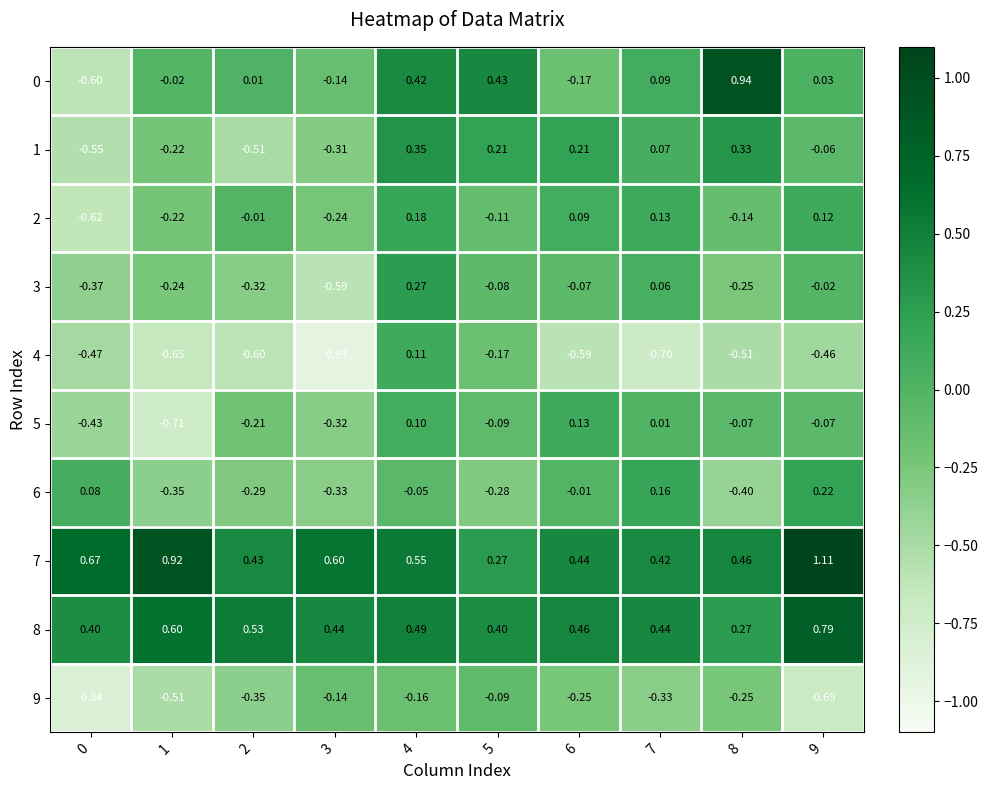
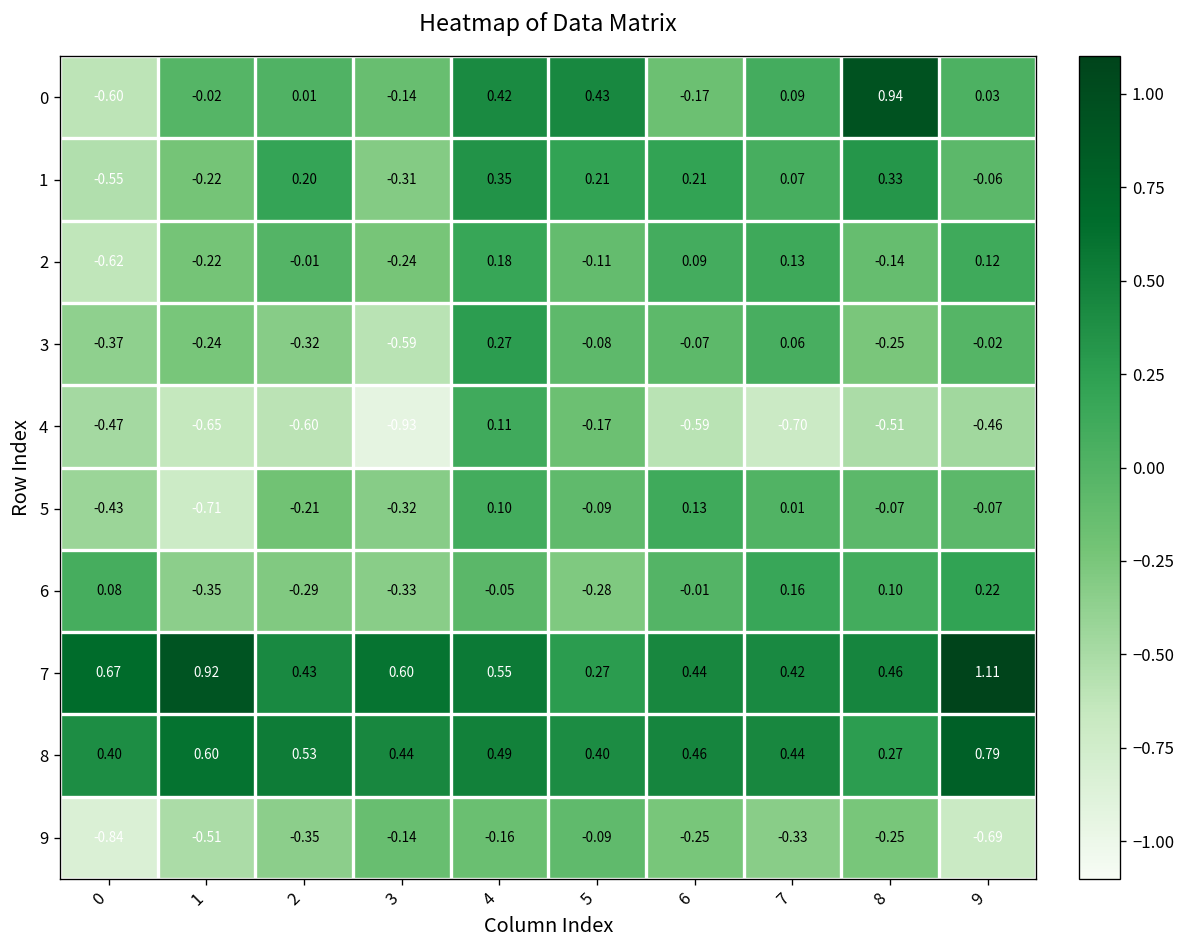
  {
    "0": {
      "0": -0.60,
      "1": -0.02,
      "2": 0.01,
      "3": -0.14,
      "4": 0.42,
      "5": 0.43,
      "6": -0.17,
      "7": 0.09,
      "8": 0.94,
      "9": 0.03
    },
    "1": {
      "0": -0.55,
      "1": -0.22,
-     "2": -0.51,
+     "2": 0.20,
      "3": -0.31,
      "4": 0.35,
      "5": 0.21,
      "6": 0.21,
      "7": 0.07,
      "8": 0.33,
      "9": -0.06
    },
    "2": {
      "0": -0.62,
      "1": -0.22,
      "2": -0.01,
      "3": -0.24,
      "4": 0.18,
      "5": -0.11,
      "6": 0.09,
      "7": 0.13,
      "8": -0.14,
      "9": 0.12
    },
    "3": {
      "0": -0.37,
      "1": -0.24,
      "2": -0.32,
      "3": -0.59,
      "4": 0.27,
      "5": -0.08,
      "6": -0.07,
      "7": 0.06,
      "8": -0.25,
      "9": -0.02
    },
    "4": {
      "0": -0.47,
      "1": -0.65,
      "2": -0.60,
      "4": 0.11,
      "5": -0.17,
      "6": -0.59,
      "7": -0.70,
      "8": -0.51,
      "9": -0.46
    },
    "5": {
      "0": -0.43,
      "1": -0.71,
      "2": -0.21,
      "3": -0.32,
      "4": 0.10,
      "5": -0.09,
      "6": 0.13,
      "7": 0.01,
      "8": -0.07,
      "9": -0.07
    },
    "6": {
      "0": 0.08,
      "1": -0.35,
      "2": -0.29,
      "3": -0.33,
      "4": -0.05,
      "5": -0.28,
      "6": -0.01,
      "7": 0.16,
-     "8": -0.40,
+     "8": 0.10,
      "9": 0.22
    },
    "7": {
      "0": 0.67,
      "1": 0.92,
      "2": 0.43,
      "3": 0.60,
      "4": 0.55,
      "5": 0.27,
      "6": 0.44,
      "7": 0.42,
      "8": 0.46,
      "9": 1.11
    },
    "8": {
      "0": 0.40,
      "1": 0.60,
      "2": 0.53,
      "3": 0.44,
      "4": 0.49,
      "5": 0.40,
      "6": 0.46,
      "7": 0.44,
      "8": 0.27,
      "9": 0.79
    },
    "9": {
      "1": -0.51,
      "2": -0.35,
      "3": -0.14,
      "4": -0.16,
      "5": -0.09,
      "6": -0.25,
      "7": -0.33,
      "8": -0.25,
      "9": -0.69
    }
  }
